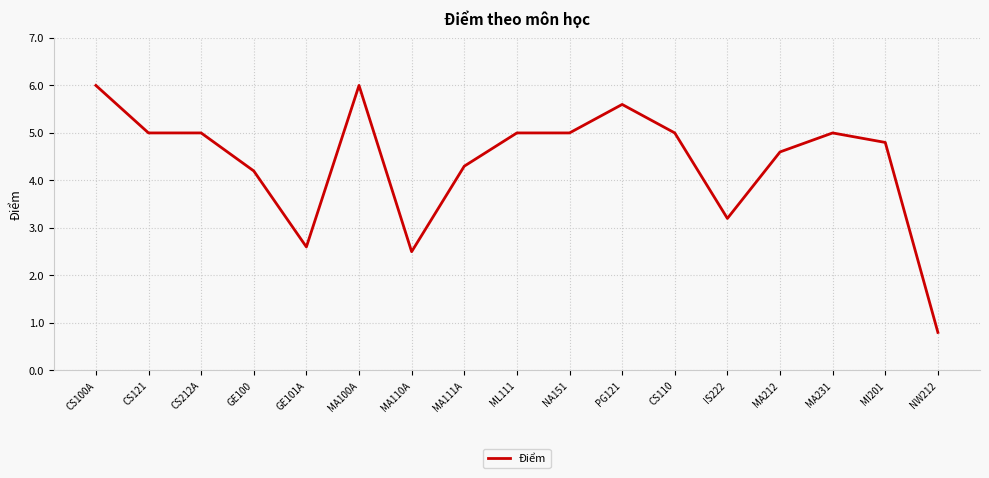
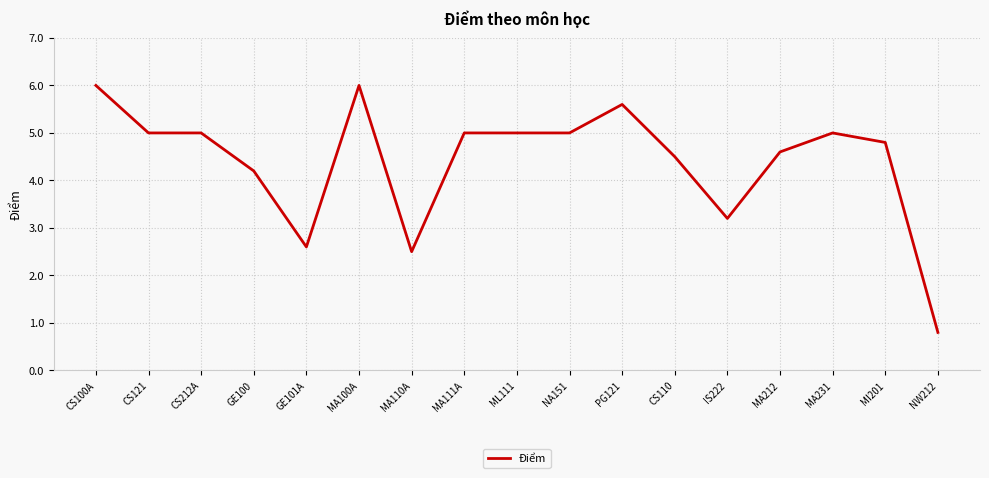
  {
    "CS100A": 6.0,
    "CS121": 5.0,
    "CS212A": 5.0,
    "GE100": 4.2,
    "GE101A": 2.6,
    "MA100A": 6.0,
    "MA110A": 2.5,
-   "MA111A": 4.3,
+   "MA111A": 5.0,
    "ML111": 5.0,
    "NA151": 5.0,
    "PG121": 5.6,
-   "CS110": 5.0,
+   "CS110": 4.5,
    "IS222": 3.2,
    "MA212": 4.6,
    "MA231": 5.0,
    "MI201": 4.8,
    "NW212": 0.8
  }
